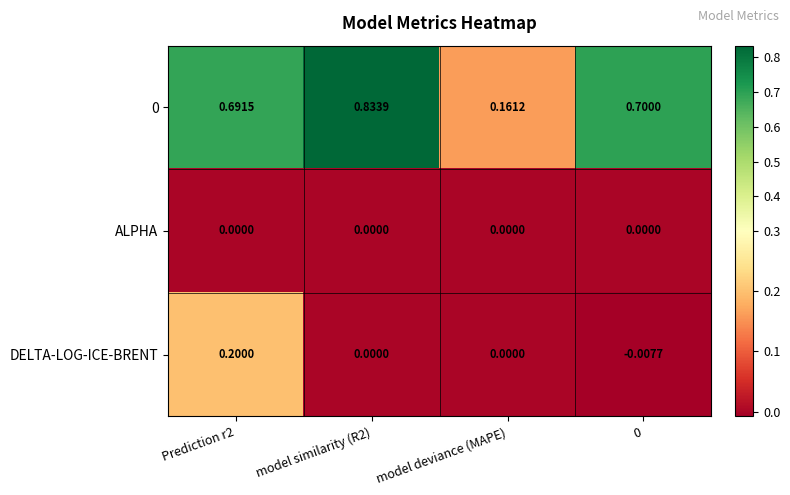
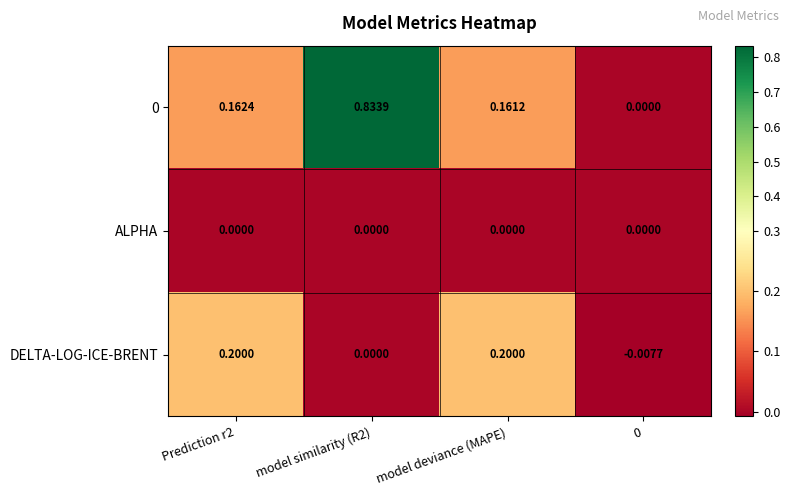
  {
    "0": {
-     "Prediction r2": 0.6915,
+     "Prediction r2": 0.1624,
      "model similarity (R2)": 0.8339,
      "model deviance (MAPE)": 0.1612,
-     "0": 0.7000
+     "0": 0.0000
    },
    "ALPHA": {
      "Prediction r2": 0.0000,
      "model similarity (R2)": 0.0000,
      "model deviance (MAPE)": 0.0000,
      "0": 0.0000
    },
    "DELTA-LOG-ICE-BRENT": {
      "Prediction r2": 0.2000,
      "model similarity (R2)": 0.0000,
-     "model deviance (MAPE)": 0.0000,
+     "model deviance (MAPE)": 0.2000,
      "0": -0.0077
    }
  }
